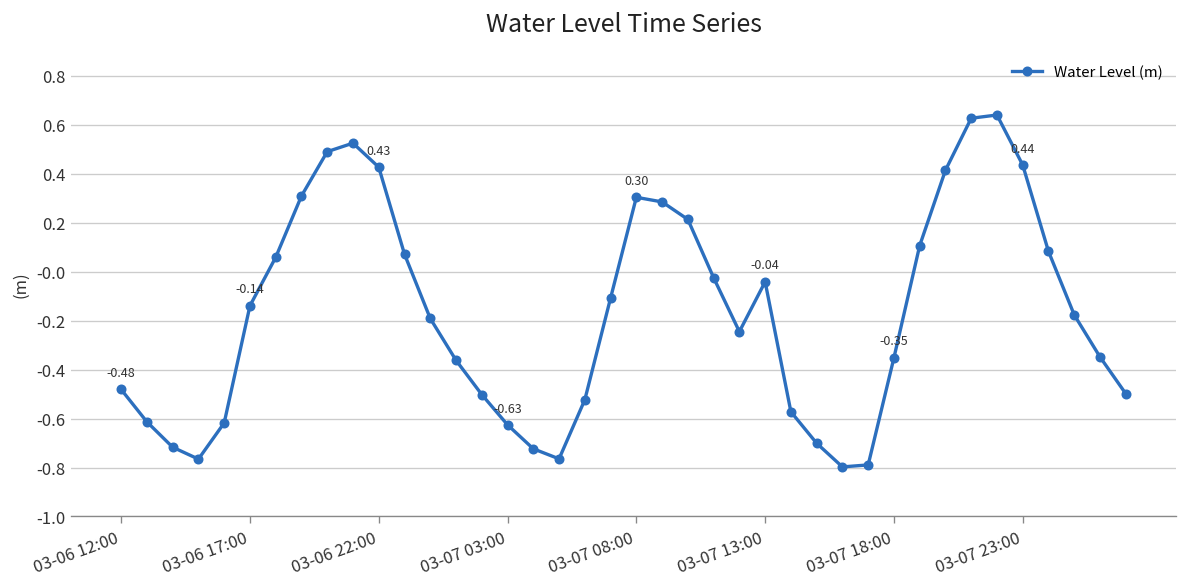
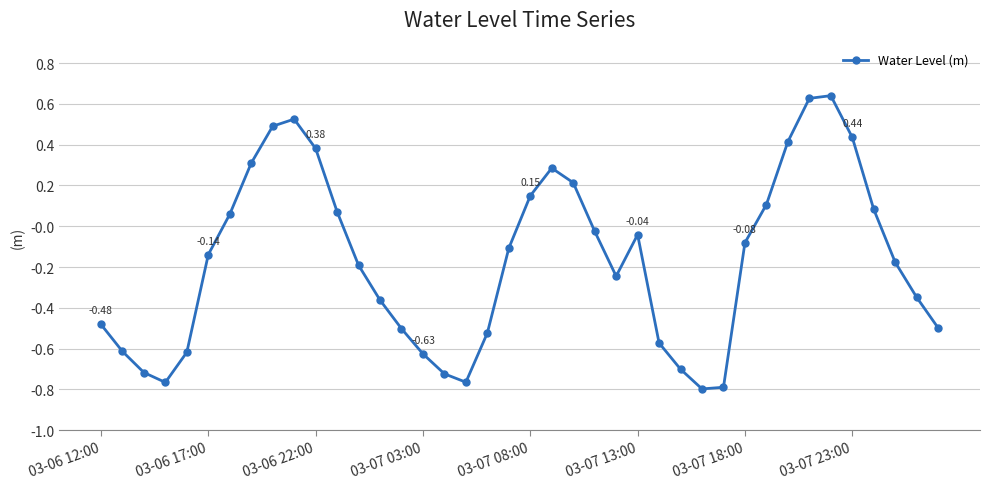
  {
    "03-06 12:00": -0.48,
    "03-06 17:00": -0.14,
-   "03-06 22:00": 0.43,
+   "03-06 22:00": 0.38,
    "03-07 03:00": -0.63,
-   "03-07 08:00": 0.30,
+   "03-07 08:00": 0.15,
    "03-07 13:00": -0.04,
-   "03-07 18:00": -0.35,
+   "03-07 18:00": -0.08,
    "03-07 23:00": 0.44
  }
